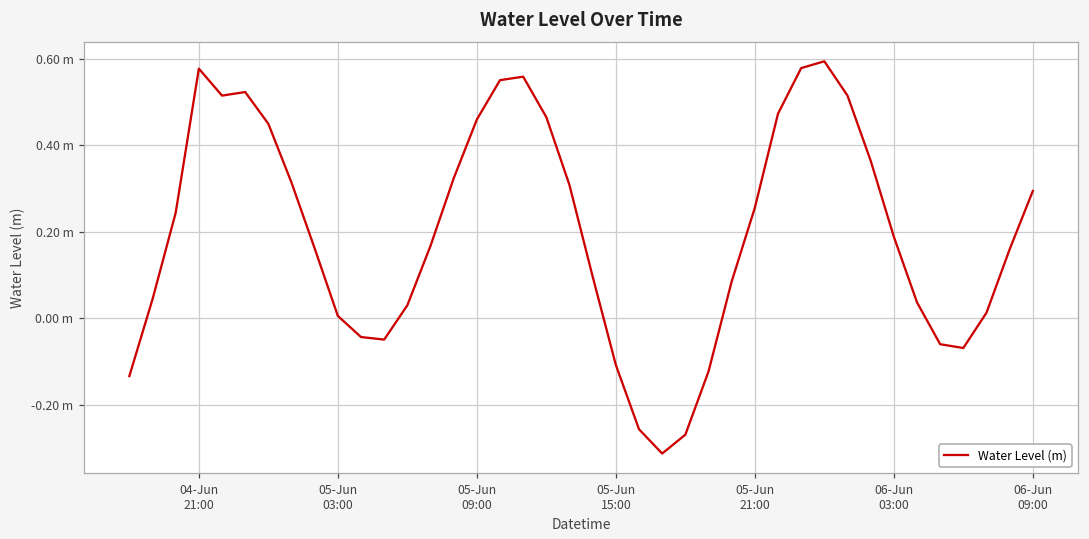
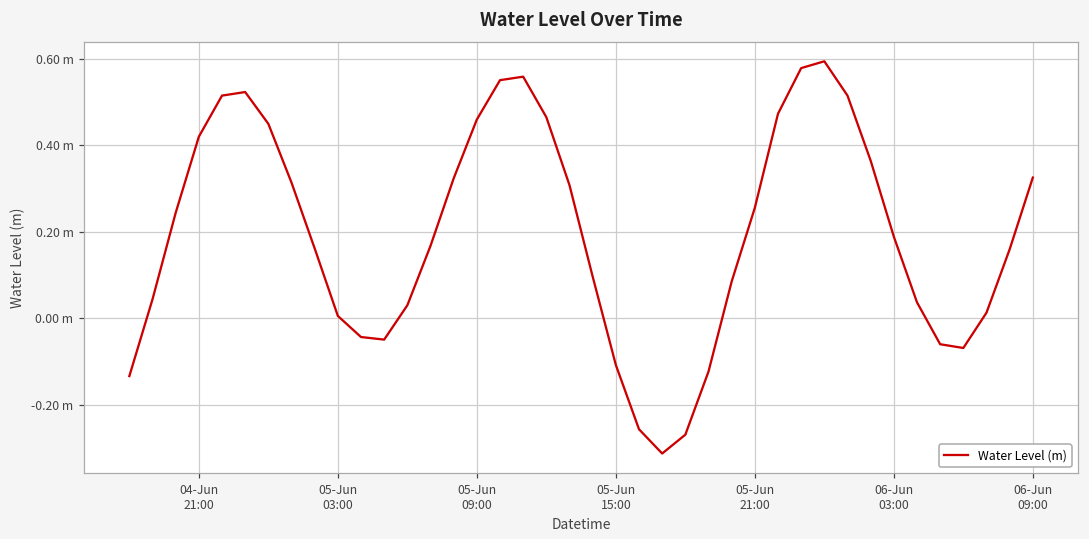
  {
-   "04-Jun 21:00": "0.58 m",
+   "04-Jun 21:00": "0.42 m",
    "05-Jun 03:00": "0.00 m",
    "05-Jun 09:00": "0.46 m",
    "05-Jun 15:00": "-0.11 m",
    "05-Jun 21:00": "0.26 m",
    "06-Jun 03:00": "0.19 m",
-   "06-Jun 09:00": "0.29 m"
+   "06-Jun 09:00": "0.32 m"
  }
